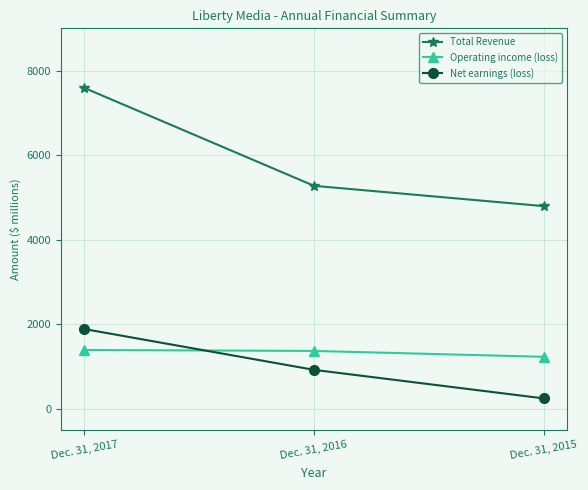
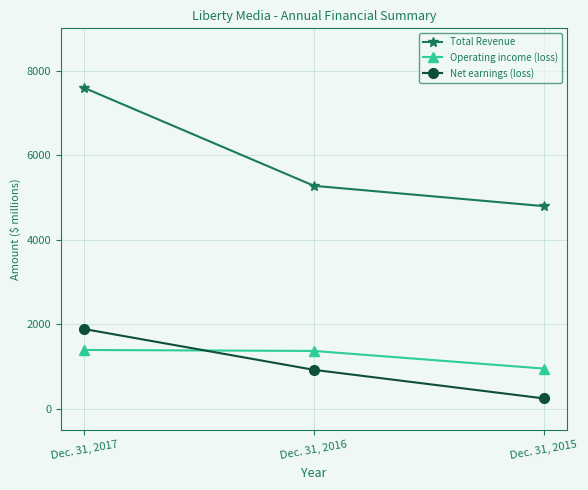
  {
    "Operating income (loss)": {
      "Dec. 31, 2017": 1400,
      "Dec. 31, 2016": 1400,
-     "Dec. 31, 2015": 1200
+     "Dec. 31, 2015": 1000
    }
  }
